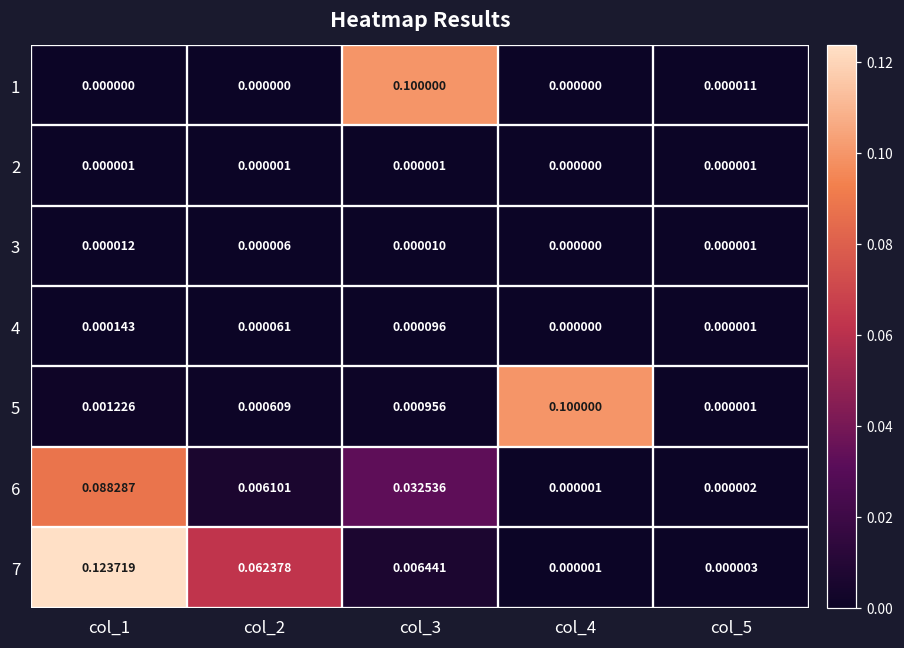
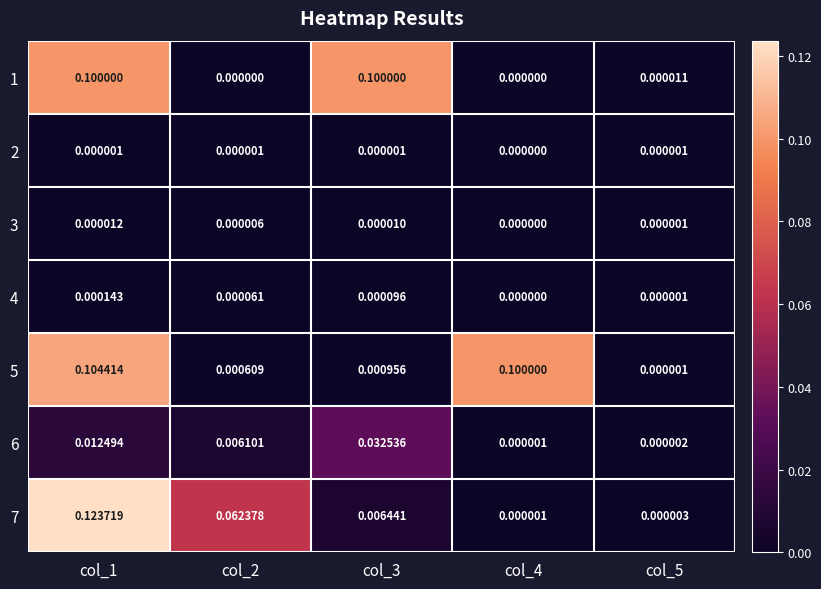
  {
    "1": {
-     "col_1": 0.000000,
+     "col_1": 0.100000,
      "col_2": 0.000000,
      "col_3": 0.100000,
      "col_4": 0.000000,
      "col_5": 0.000011
    },
    "2": {
      "col_1": 0.000001,
      "col_2": 0.000001,
      "col_3": 0.000001,
      "col_4": 0.000000,
      "col_5": 0.000001
    },
    "3": {
      "col_1": 0.000012,
      "col_2": 0.000006,
      "col_3": 0.000010,
      "col_4": 0.000000,
      "col_5": 0.000001
    },
    "4": {
      "col_1": 0.000143,
      "col_2": 0.000061,
      "col_3": 0.000096,
      "col_4": 0.000000,
      "col_5": 0.000001
    },
    "5": {
-     "col_1": 0.001226,
+     "col_1": 0.104414,
      "col_2": 0.000609,
      "col_3": 0.000956,
      "col_4": 0.100000,
      "col_5": 0.000001
    },
    "6": {
-     "col_1": 0.088287,
+     "col_1": 0.012494,
      "col_2": 0.006101,
      "col_3": 0.032536,
      "col_4": 0.000001,
      "col_5": 0.000002
    },
    "7": {
      "col_1": 0.123719,
      "col_2": 0.062378,
      "col_3": 0.006441,
      "col_4": 0.000001,
      "col_5": 0.000003
    }
  }
